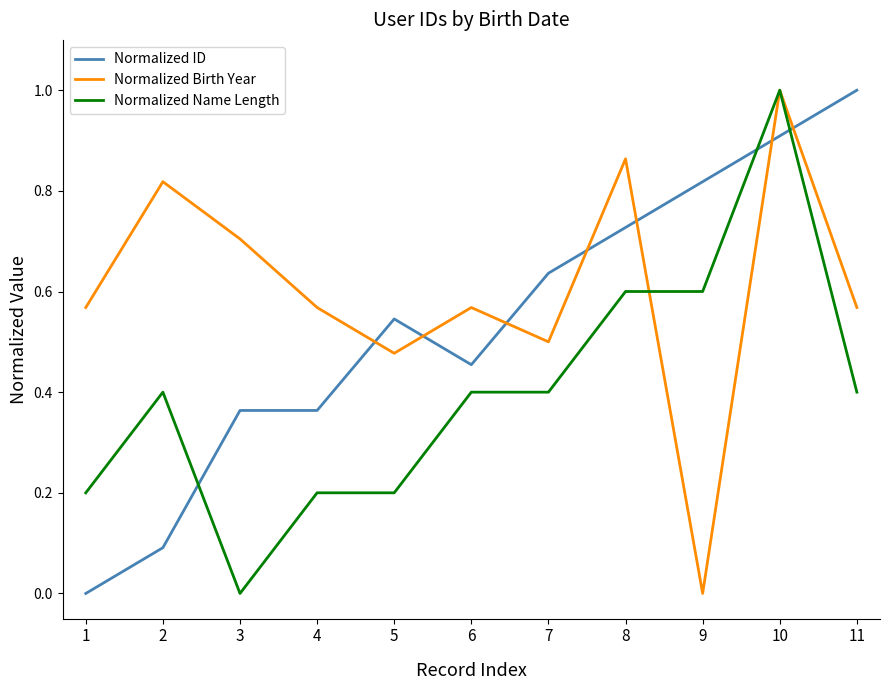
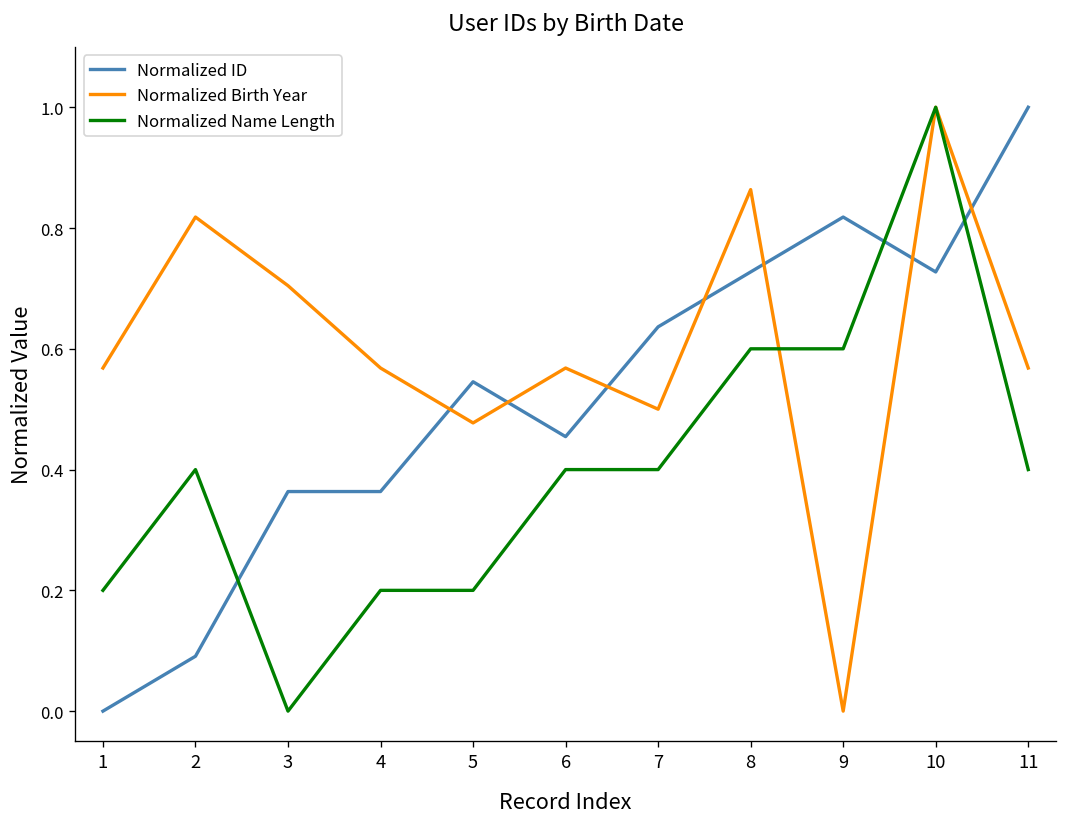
  {
    "Normalized ID": {
      "1": 0.00,
      "2": 0.09,
      "3": 0.36,
      "4": 0.36,
      "5": 0.55,
      "6": 0.45,
      "7": 0.64,
      "8": 0.73,
      "9": 0.82,
-     "10": 0.91,
+     "10": 0.73,
      "11": 1.00
    },
    "Normalized Birth Year": {
      "1": 0.57,
      "2": 0.82,
      "3": 0.70,
      "4": 0.57,
      "5": 0.48,
      "6": 0.57,
      "7": 0.50,
      "8": 0.86,
      "9": 0.00,
      "11": 0.57
    },
    "Normalized Name Length": {
      "1": 0.20,
      "2": 0.40,
      "3": 0.00,
      "4": 0.20,
      "5": 0.20,
      "6": 0.40,
      "7": 0.40,
      "8": 0.60,
      "9": 0.60,
      "11": 0.40
    }
  }
